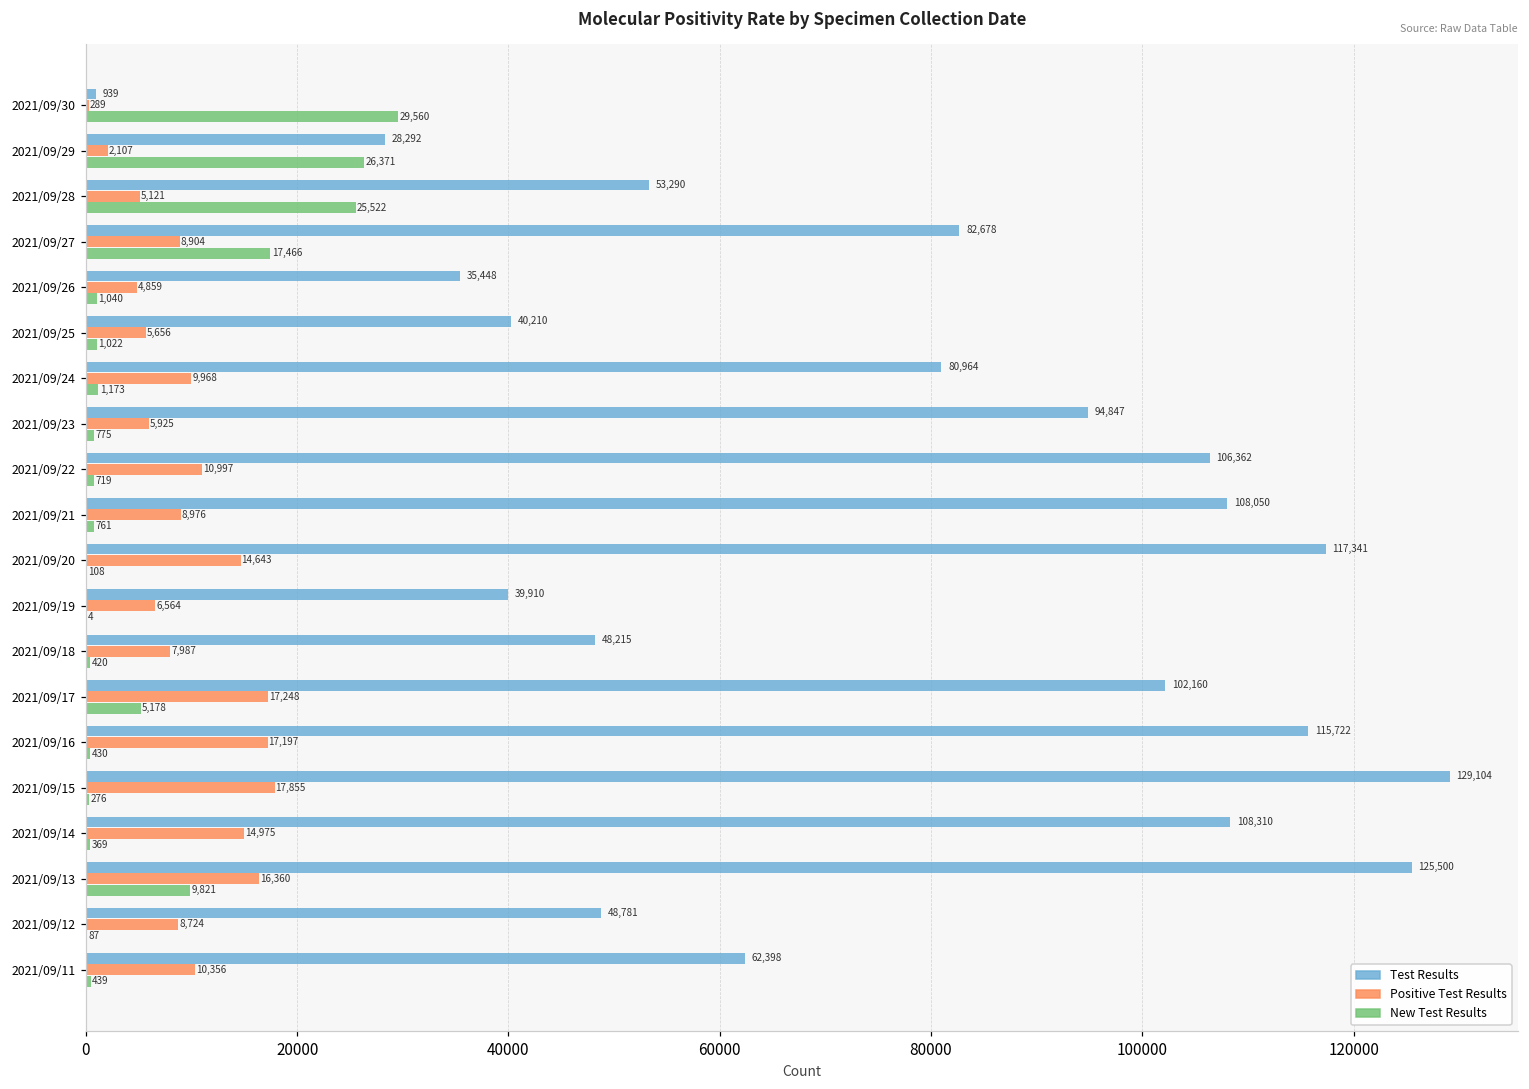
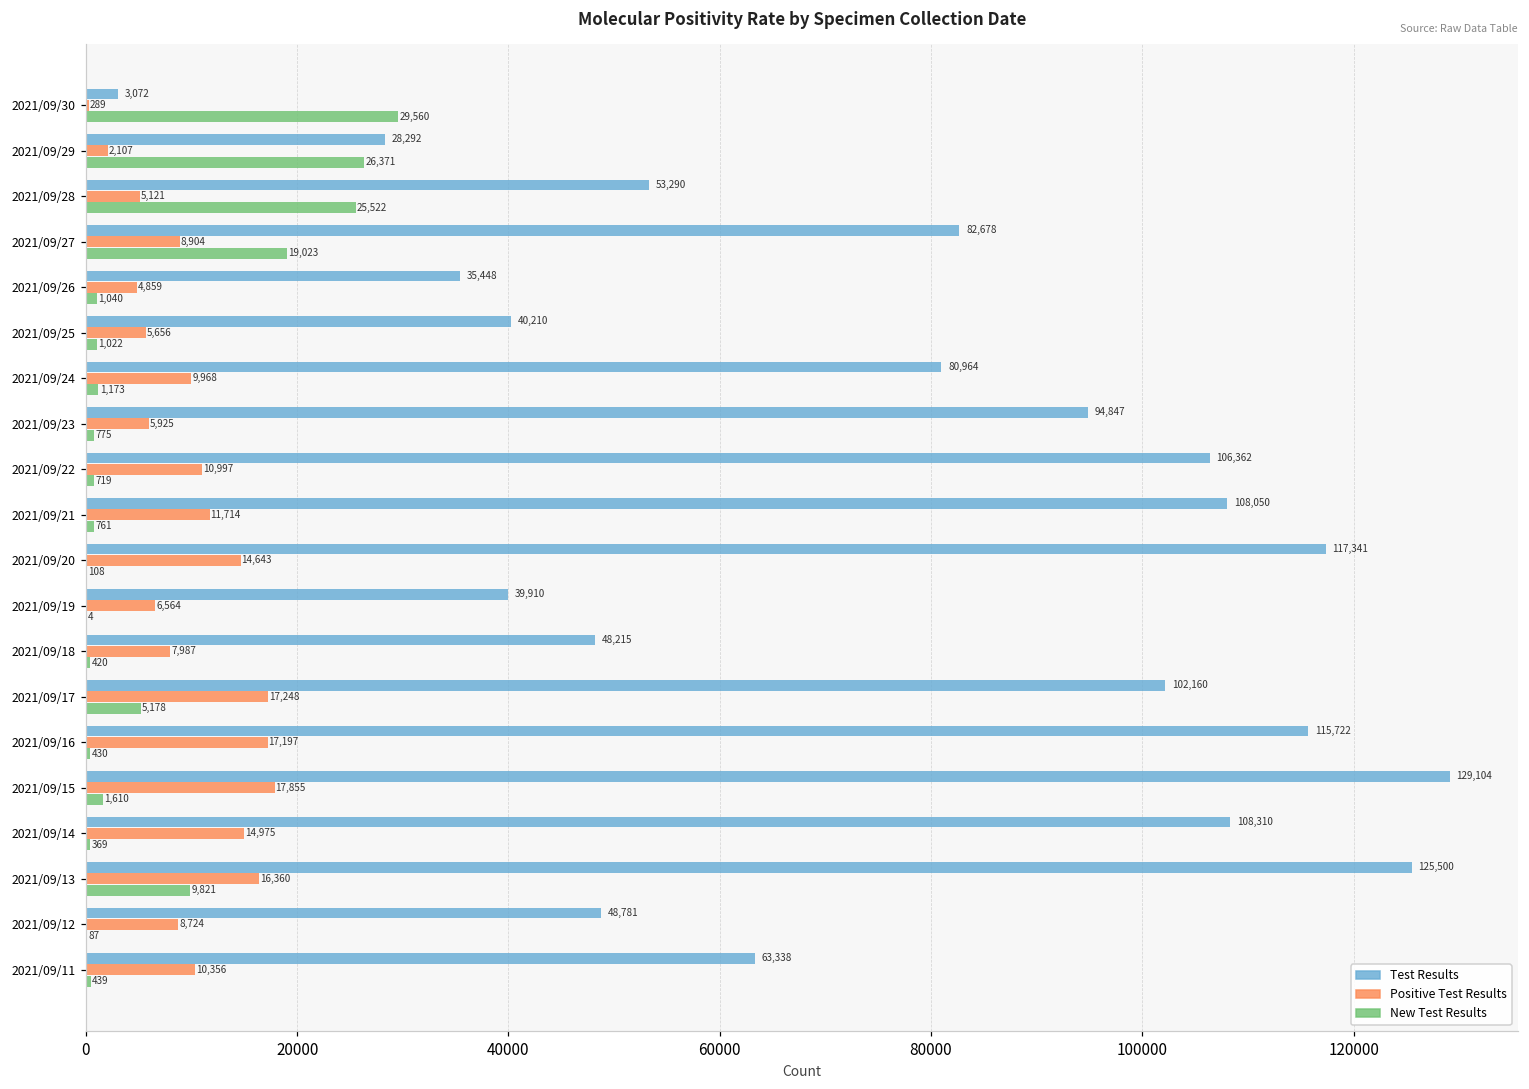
  {
    "Test Results": {
-     "2021/09/30": "939",
+     "2021/09/30": "3,072",
      "2021/09/29": "28,292",
      "2021/09/28": "53,290",
      "2021/09/27": "82,678",
      "2021/09/26": "35,448",
      "2021/09/25": "40,210",
      "2021/09/24": "80,964",
      "2021/09/23": "94,847",
      "2021/09/22": "106,362",
      "2021/09/21": "108,050",
      "2021/09/20": "117,341",
      "2021/09/19": "39,910",
      "2021/09/18": "48,215",
      "2021/09/17": "102,160",
      "2021/09/16": "115,722",
      "2021/09/15": "129,104",
      "2021/09/14": "108,310",
      "2021/09/13": "125,500",
      "2021/09/12": "48,781",
-     "2021/09/11": "62,398"
+     "2021/09/11": "63,338"
    },
    "Positive Test Results": {
      "2021/09/30": "289",
      "2021/09/29": "2,107",
      "2021/09/28": "5,121",
      "2021/09/27": "8,904",
      "2021/09/26": "4,859",
      "2021/09/25": "5,656",
      "2021/09/24": "9,968",
      "2021/09/23": "5,925",
      "2021/09/22": "10,997",
-     "2021/09/21": "8,976",
+     "2021/09/21": "11,714",
      "2021/09/20": "14,643",
      "2021/09/19": "6,564",
      "2021/09/18": "7,987",
      "2021/09/17": "17,248",
      "2021/09/16": "17,197",
      "2021/09/15": "17,855",
      "2021/09/14": "14,975",
      "2021/09/13": "16,360",
      "2021/09/12": "8,724",
      "2021/09/11": "10,356"
    },
    "New Test Results": {
      "2021/09/30": "29,560",
      "2021/09/29": "26,371",
      "2021/09/28": "25,522",
-     "2021/09/27": "17,466",
+     "2021/09/27": "19,023",
      "2021/09/26": "1,040",
      "2021/09/25": "1,022",
      "2021/09/24": "1,173",
      "2021/09/23": "775",
      "2021/09/22": "719",
      "2021/09/21": "761",
      "2021/09/20": "108",
      "2021/09/19": "4",
      "2021/09/18": "420",
      "2021/09/17": "5,178",
      "2021/09/16": "430",
-     "2021/09/15": "276",
+     "2021/09/15": "1,610",
      "2021/09/14": "369",
      "2021/09/13": "9,821",
      "2021/09/12": "87",
      "2021/09/11": "439"
    }
  }
